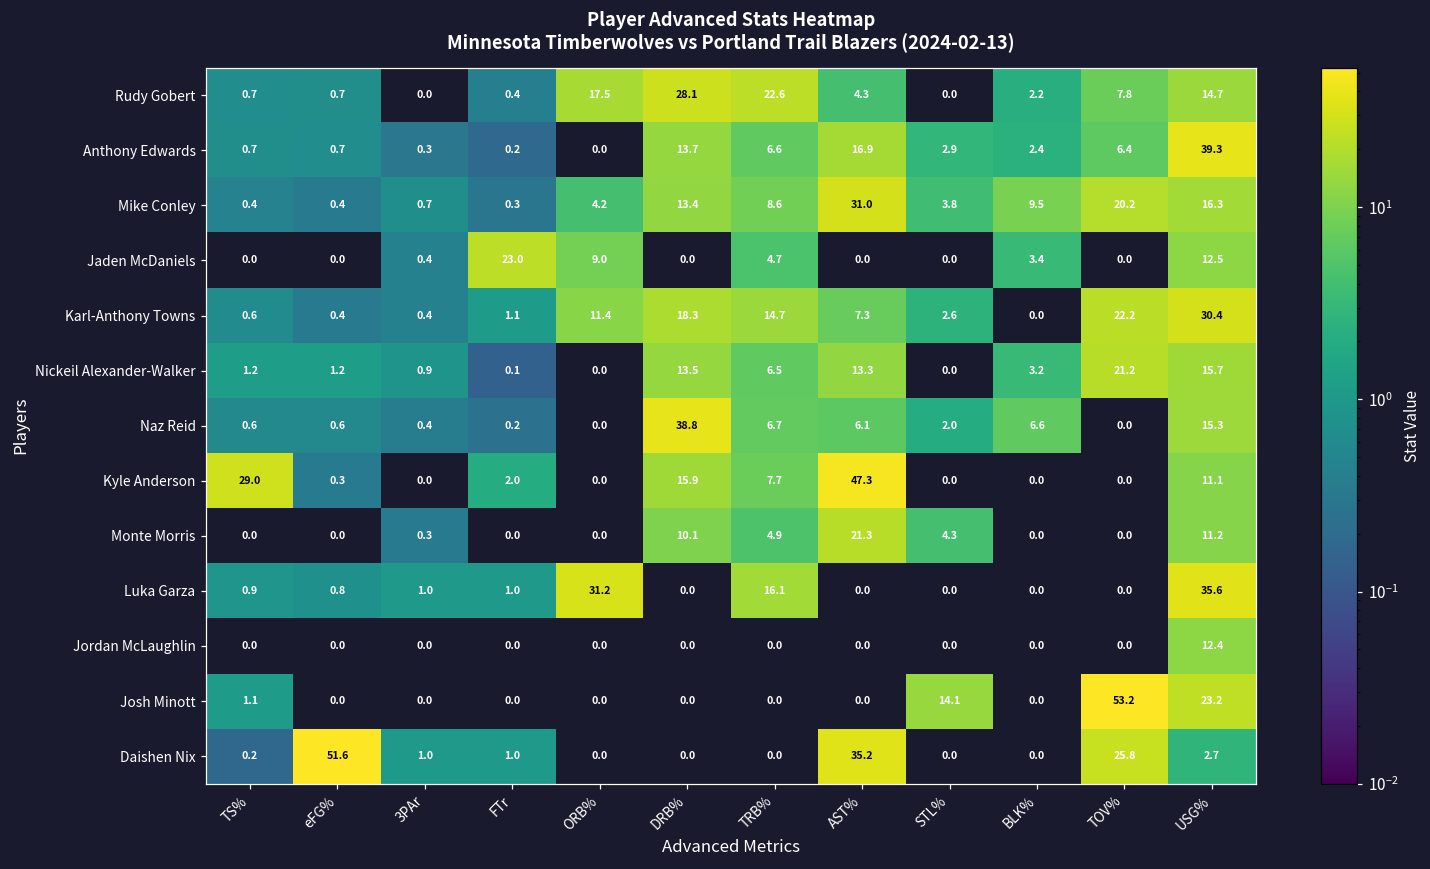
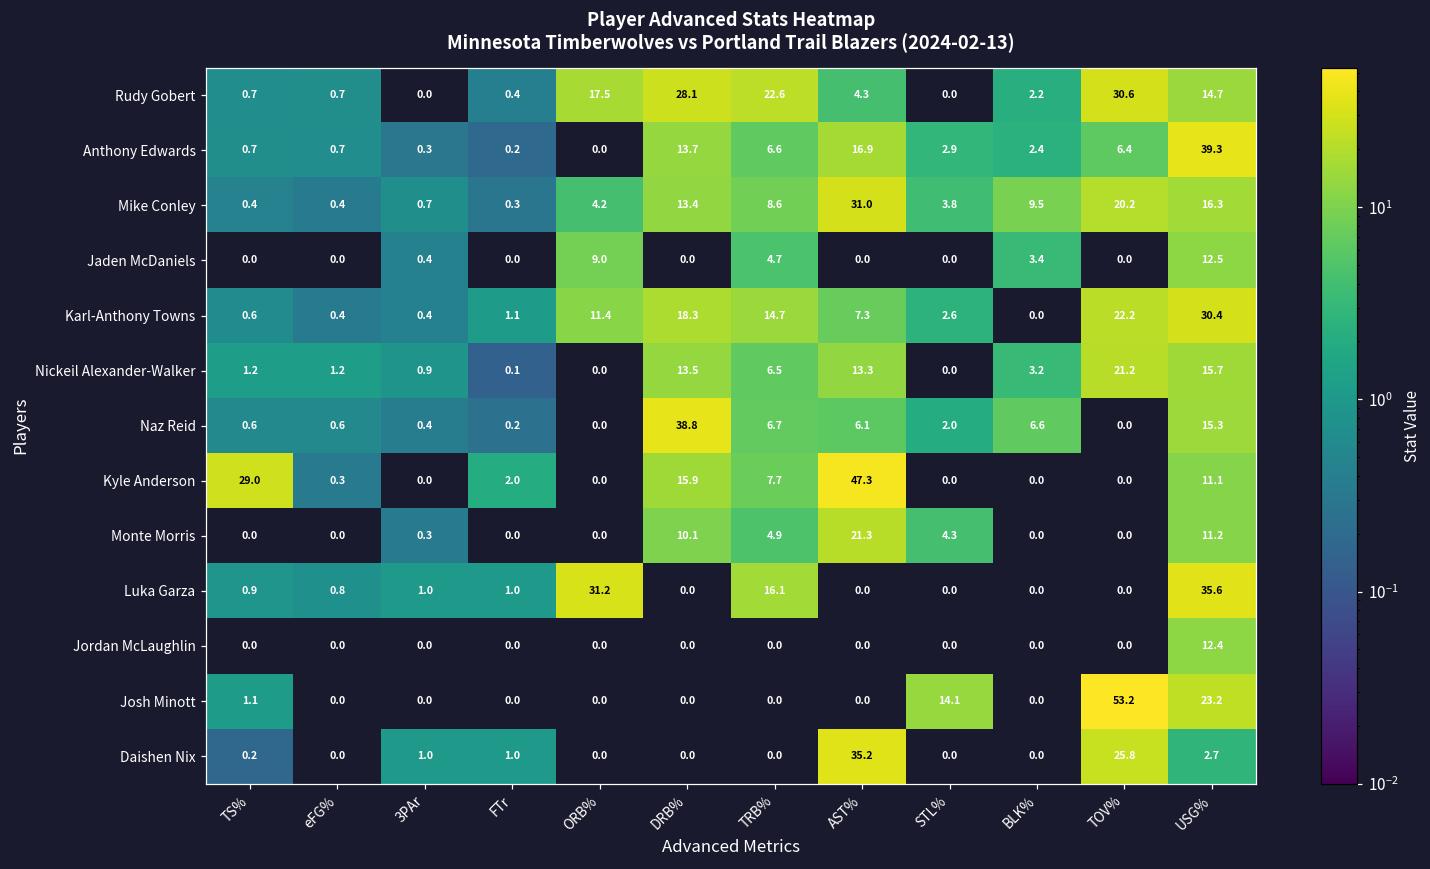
  {
    "Rudy Gobert": {
      "TS%": 0.7,
      "eFG%": 0.7,
      "3PAr": 0.0,
      "FTr": 0.4,
      "ORB%": 17.5,
      "DRB%": 28.1,
      "TRB%": 22.6,
      "AST%": 4.3,
      "STL%": 0.0,
      "BLK%": 2.2,
-     "TOV%": 7.8,
+     "TOV%": 30.6,
      "USG%": 14.7
    },
    "Anthony Edwards": {
      "TS%": 0.7,
      "eFG%": 0.7,
      "3PAr": 0.3,
      "FTr": 0.2,
      "ORB%": 0.0,
      "DRB%": 13.7,
      "TRB%": 6.6,
      "AST%": 16.9,
      "STL%": 2.9,
      "BLK%": 2.4,
      "TOV%": 6.4,
      "USG%": 39.3
    },
    "Mike Conley": {
      "TS%": 0.4,
      "eFG%": 0.4,
      "3PAr": 0.7,
      "FTr": 0.3,
      "ORB%": 4.2,
      "DRB%": 13.4,
      "TRB%": 8.6,
      "AST%": 31.0,
      "STL%": 3.8,
      "BLK%": 9.5,
      "TOV%": 20.2,
      "USG%": 16.3
    },
    "Jaden McDaniels": {
      "TS%": 0.0,
      "eFG%": 0.0,
      "3PAr": 0.4,
-     "FTr": 23.0,
+     "FTr": 0.0,
      "ORB%": 9.0,
      "DRB%": 0.0,
      "TRB%": 4.7,
      "AST%": 0.0,
      "STL%": 0.0,
      "BLK%": 3.4,
      "TOV%": 0.0,
      "USG%": 12.5
    },
    "Karl-Anthony Towns": {
      "TS%": 0.6,
      "eFG%": 0.4,
      "3PAr": 0.4,
      "FTr": 1.1,
      "ORB%": 11.4,
      "DRB%": 18.3,
      "TRB%": 14.7,
      "AST%": 7.3,
      "STL%": 2.6,
      "BLK%": 0.0,
      "TOV%": 22.2,
      "USG%": 30.4
    },
    "Nickeil Alexander-Walker": {
      "TS%": 1.2,
      "eFG%": 1.2,
      "3PAr": 0.9,
      "FTr": 0.1,
      "ORB%": 0.0,
      "DRB%": 13.5,
      "TRB%": 6.5,
      "AST%": 13.3,
      "STL%": 0.0,
      "BLK%": 3.2,
      "TOV%": 21.2,
      "USG%": 15.7
    },
    "Naz Reid": {
      "TS%": 0.6,
      "eFG%": 0.6,
      "3PAr": 0.4,
      "FTr": 0.2,
      "ORB%": 0.0,
      "DRB%": 38.8,
      "TRB%": 6.7,
      "AST%": 6.1,
      "STL%": 2.0,
      "BLK%": 6.6,
      "TOV%": 0.0,
      "USG%": 15.3
    },
    "Kyle Anderson": {
      "TS%": 29.0,
      "eFG%": 0.3,
      "3PAr": 0.0,
      "FTr": 2.0,
      "ORB%": 0.0,
      "DRB%": 15.9,
      "TRB%": 7.7,
      "AST%": 47.3,
      "STL%": 0.0,
      "BLK%": 0.0,
      "TOV%": 0.0,
      "USG%": 11.1
    },
    "Monte Morris": {
      "TS%": 0.0,
      "eFG%": 0.0,
      "3PAr": 0.3,
      "FTr": 0.0,
      "ORB%": 0.0,
      "DRB%": 10.1,
      "TRB%": 4.9,
      "AST%": 21.3,
      "STL%": 4.3,
      "BLK%": 0.0,
      "TOV%": 0.0,
      "USG%": 11.2
    },
    "Luka Garza": {
      "TS%": 0.9,
      "eFG%": 0.8,
      "3PAr": 1.0,
      "FTr": 1.0,
      "ORB%": 31.2,
      "DRB%": 0.0,
      "TRB%": 16.1,
      "AST%": 0.0,
      "STL%": 0.0,
      "BLK%": 0.0,
      "TOV%": 0.0,
      "USG%": 35.6
    },
    "Jordan McLaughlin": {
      "TS%": 0.0,
      "eFG%": 0.0,
      "3PAr": 0.0,
      "FTr": 0.0,
      "ORB%": 0.0,
      "DRB%": 0.0,
      "TRB%": 0.0,
      "AST%": 0.0,
      "STL%": 0.0,
      "BLK%": 0.0,
      "TOV%": 0.0,
      "USG%": 12.4
    },
    "Josh Minott": {
      "TS%": 1.1,
      "eFG%": 0.0,
      "3PAr": 0.0,
      "FTr": 0.0,
      "ORB%": 0.0,
      "DRB%": 0.0,
      "TRB%": 0.0,
      "AST%": 0.0,
      "STL%": 14.1,
      "BLK%": 0.0,
      "TOV%": 53.2,
      "USG%": 23.2
    },
    "Daishen Nix": {
      "TS%": 0.2,
-     "eFG%": 51.6,
+     "eFG%": 0.0,
      "3PAr": 1.0,
      "FTr": 1.0,
      "ORB%": 0.0,
      "DRB%": 0.0,
      "TRB%": 0.0,
      "AST%": 35.2,
      "STL%": 0.0,
      "BLK%": 0.0,
      "TOV%": 25.8,
      "USG%": 2.7
    }
  }
